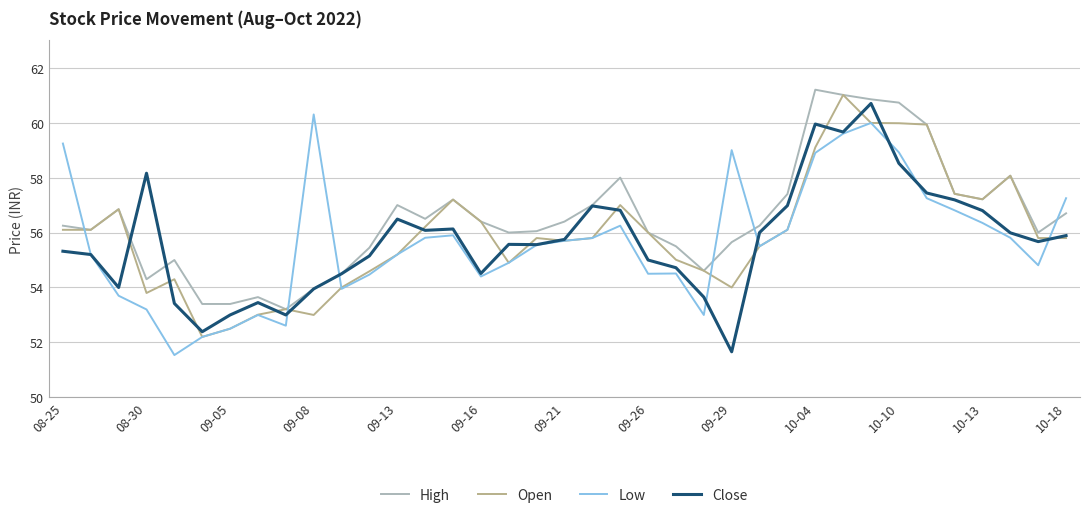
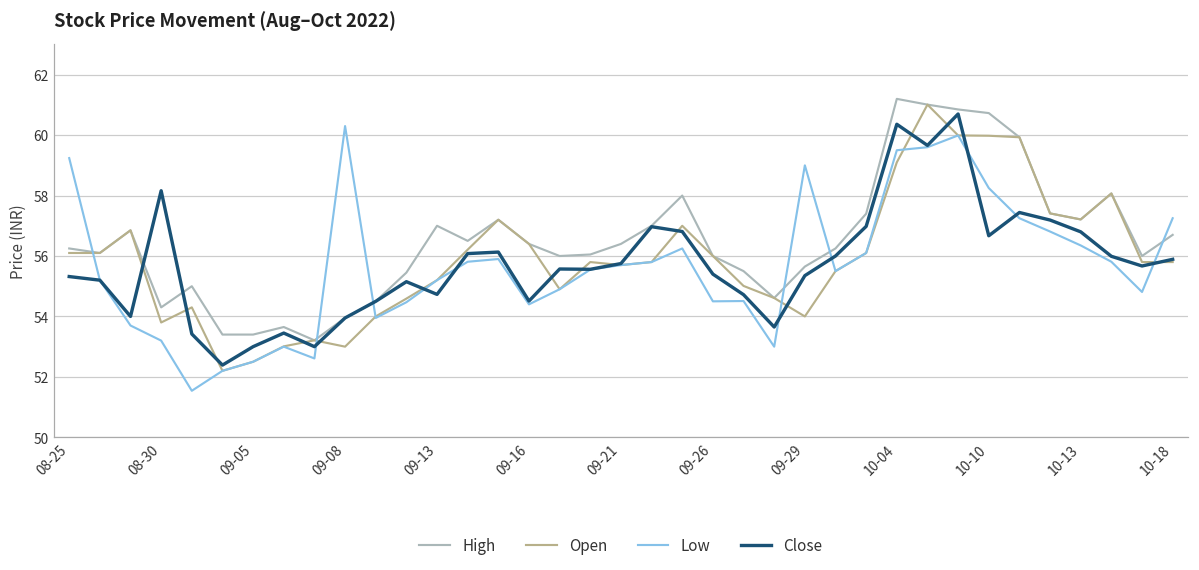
  {
    "Low": {
      "08-25": 59.2,
      "08-30": 53.2,
      "09-08": 60.3,
      "09-16": 54.4,
      "09-26": 54.5,
      "09-29": 59.0,
-     "10-04": 58.9,
-     "10-10": 58.9,
+     "10-04": 59.5,
+     "10-10": 58.3,
      "10-13": 56.4,
      "10-18": 57.3
    },
    "Close": {
      "08-25": 55.3,
      "08-30": 58.2,
      "09-05": 53.0,
-     "09-13": 56.5,
+     "09-13": 54.7,
      "09-16": 54.5,
-     "09-26": 55.0,
-     "09-29": 51.7,
-     "10-04": 60.0,
-     "10-10": 58.5,
+     "09-26": 55.4,
+     "09-29": 55.4,
+     "10-04": 60.4,
+     "10-10": 56.7,
      "10-13": 56.8
    }
  }
